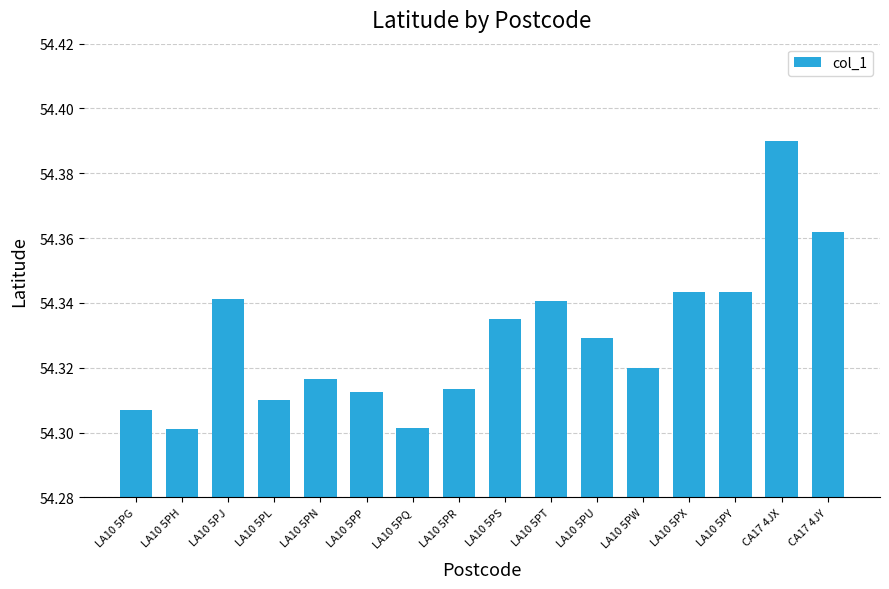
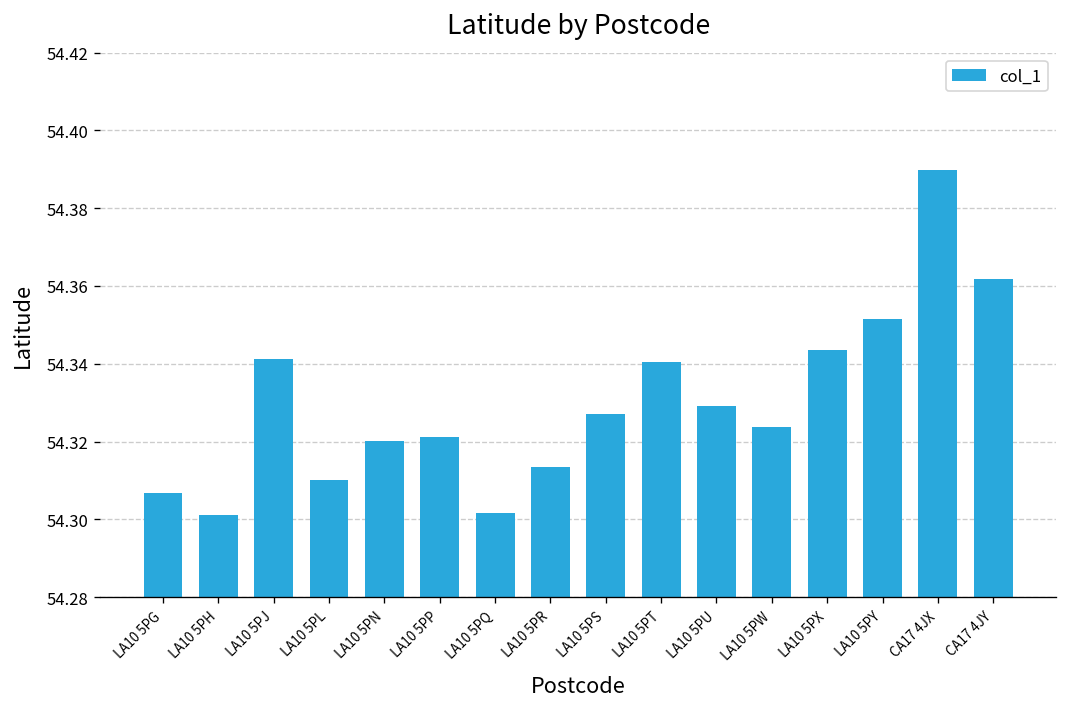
  {
    "LA10 5PG": 54.307,
    "LA10 5PH": 54.301,
    "LA10 5PJ": 54.341,
    "LA10 5PL": 54.310,
-   "LA10 5PN": 54.317,
-   "LA10 5PP": 54.313,
+   "LA10 5PN": 54.320,
+   "LA10 5PP": 54.321,
    "LA10 5PQ": 54.302,
    "LA10 5PR": 54.314,
-   "LA10 5PS": 54.335,
+   "LA10 5PS": 54.327,
    "LA10 5PT": 54.340,
    "LA10 5PU": 54.329,
-   "LA10 5PW": 54.320,
+   "LA10 5PW": 54.324,
    "LA10 5PX": 54.343,
-   "LA10 5PY": 54.344,
+   "LA10 5PY": 54.351,
    "CA17 4JX": 54.390,
    "CA17 4JY": 54.362
  }
